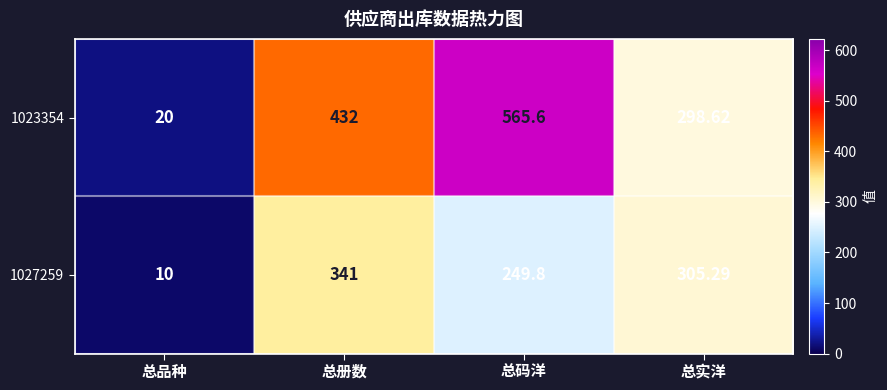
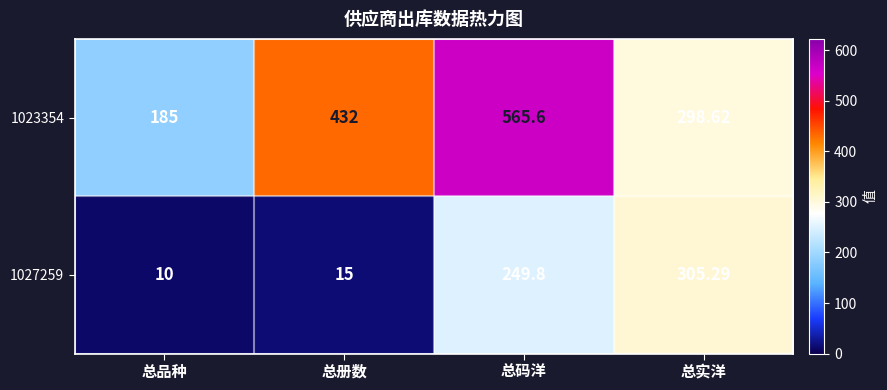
  {
    "1023354": {
-     "总品种": 20,
+     "总品种": 185,
      "总册数": 432,
      "总码洋": 565.6
    },
    "1027259": {
      "总品种": 10,
-     "总册数": 341
+     "总册数": 15
    }
  }
